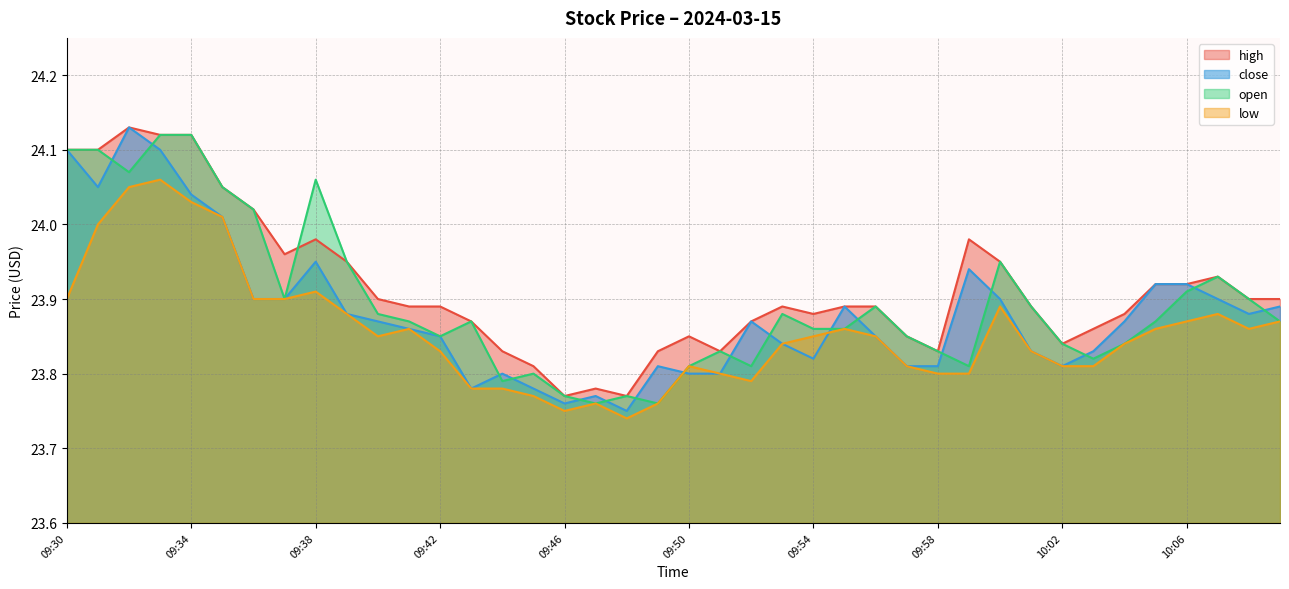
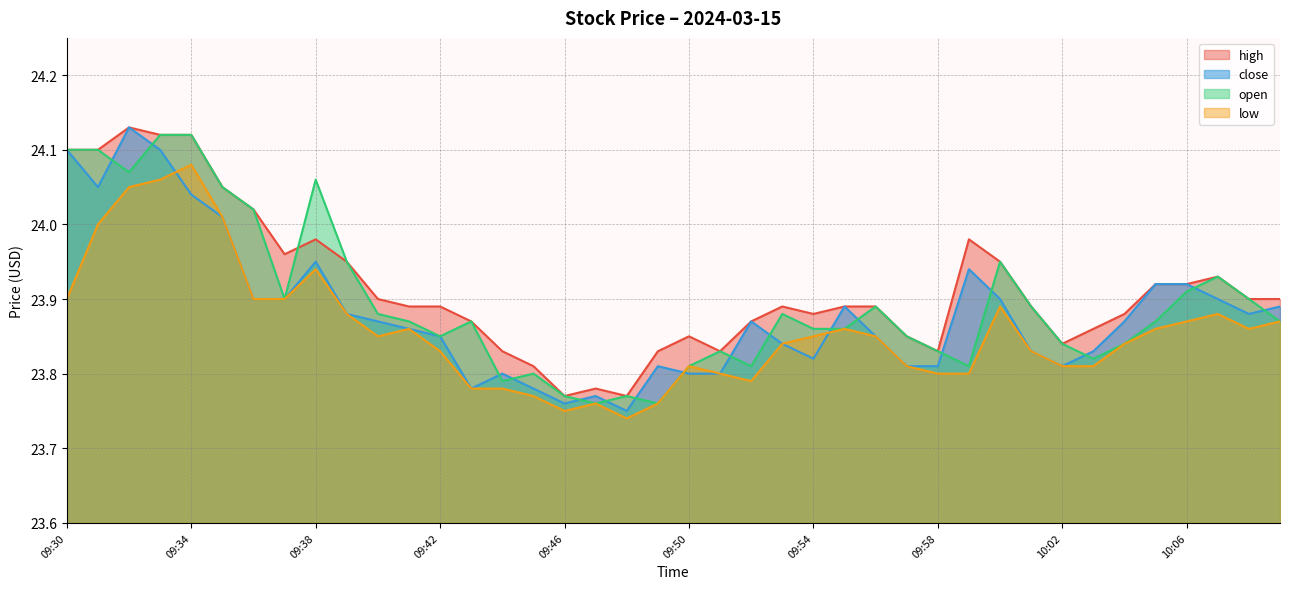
  {
    "high": {
      "09:38": 23.98,
      "09:42": 23.89,
      "09:50": 23.85,
      "09:54": 23.88
    },
    "close": {
      "09:34": 24.04,
      "09:38": 23.95,
      "09:46": 23.76,
      "09:50": 23.80,
      "09:54": 23.82,
      "09:58": 23.81
    },
    "open": {
      "09:38": 24.06,
      "09:54": 23.86,
      "10:06": 23.91
    },
    "low": {
      "09:30": 23.90,
-     "09:34": 24.03,
-     "09:38": 23.91,
+     "09:34": 24.08,
+     "09:38": 23.94,
      "09:42": 23.83,
      "09:46": 23.75,
      "09:54": 23.85,
      "09:58": 23.80,
      "10:06": 23.87
    }
  }
